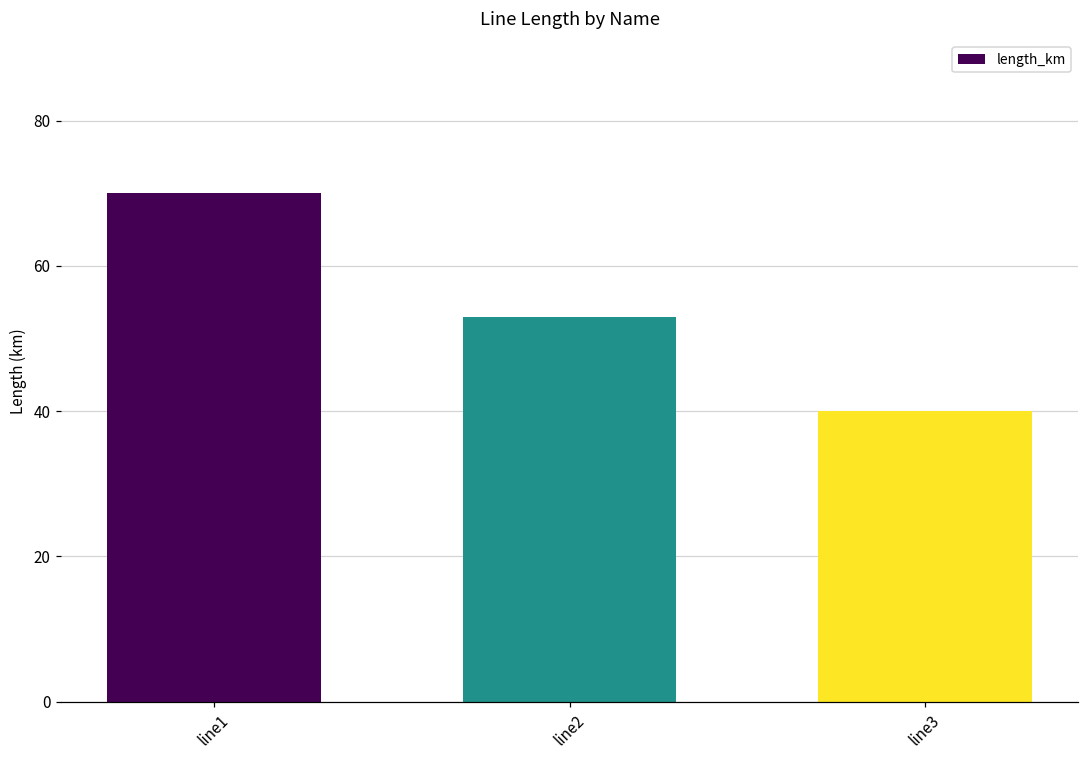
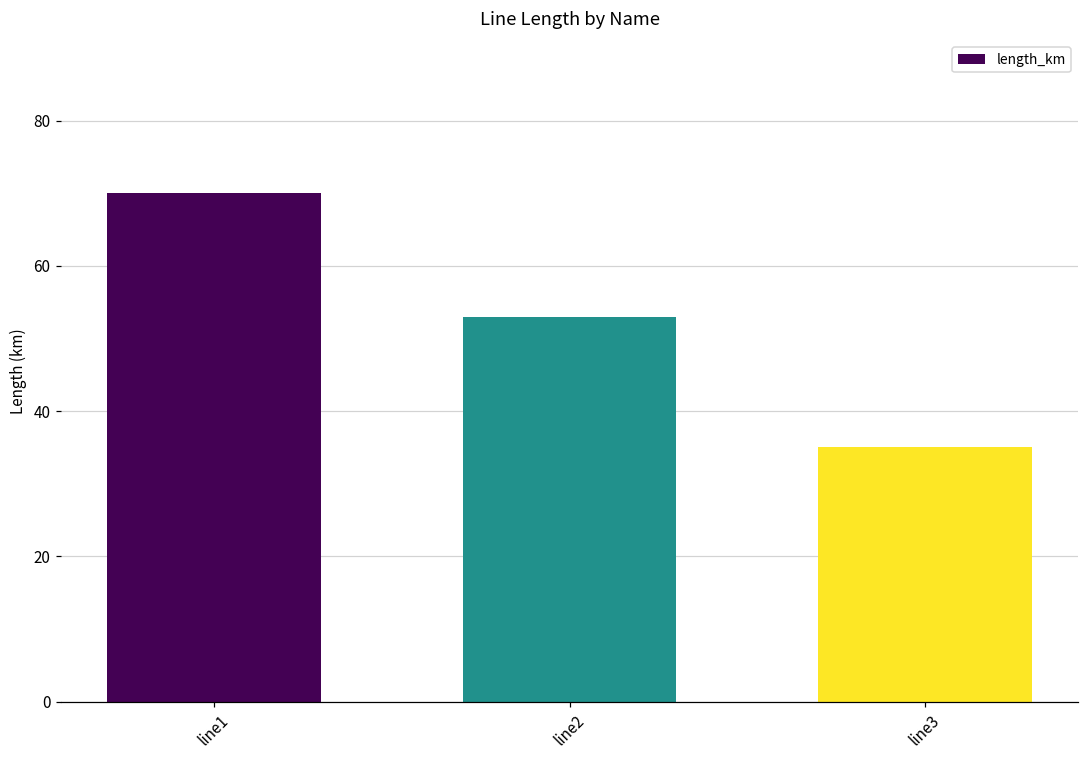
  {
    "line1": 70,
    "line2": 53,
-   "line3": 40
+   "line3": 35
  }
